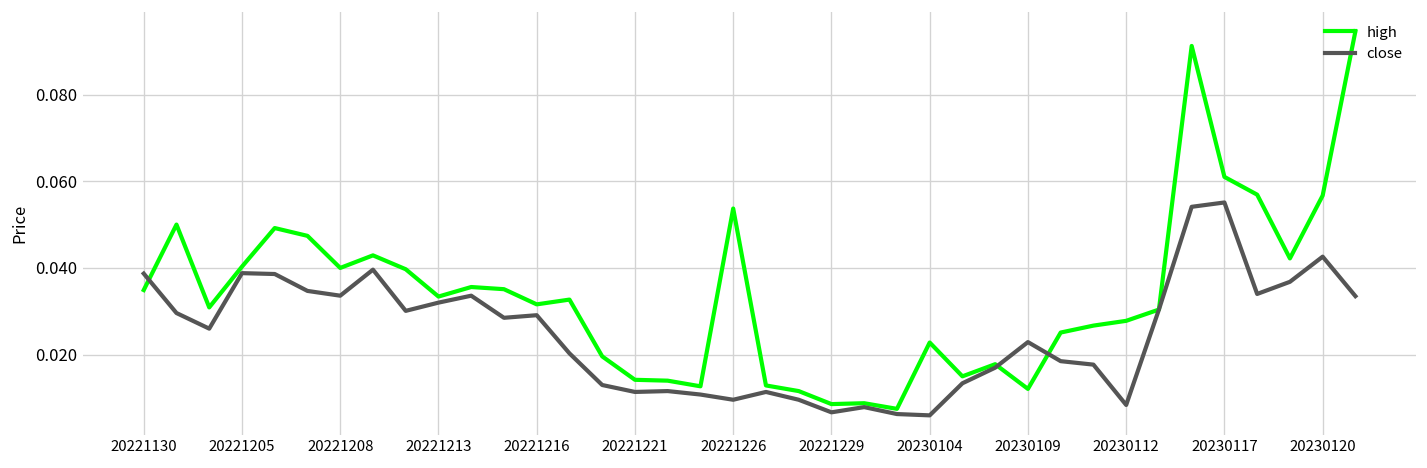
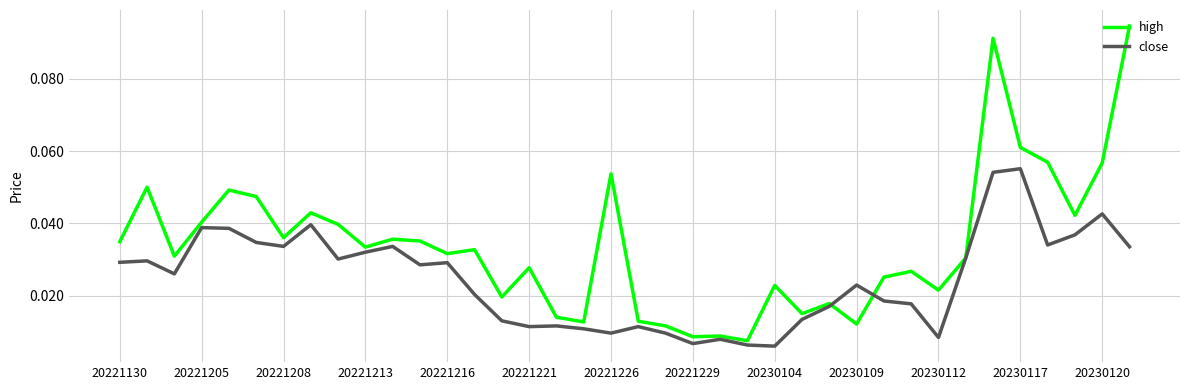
  {
    "high": {
      "20221130": 0.035,
      "20221205": 0.040,
-     "20221208": 0.040,
+     "20221208": 0.036,
      "20221213": 0.033,
      "20221216": 0.032,
-     "20221221": 0.014,
+     "20221221": 0.028,
      "20221226": 0.054,
      "20221229": 0.009,
      "20230104": 0.023,
      "20230109": 0.012,
-     "20230112": 0.028,
+     "20230112": 0.022,
      "20230117": 0.061,
      "20230120": 0.057
    },
    "close": {
-     "20221130": 0.039,
+     "20221130": 0.029,
      "20221205": 0.039,
      "20221208": 0.034,
      "20221213": 0.032,
      "20221216": 0.029,
      "20221221": 0.011,
      "20221226": 0.010,
      "20221229": 0.007,
      "20230104": 0.006,
      "20230109": 0.023,
      "20230112": 0.008,
      "20230117": 0.055,
      "20230120": 0.043
    }
  }
